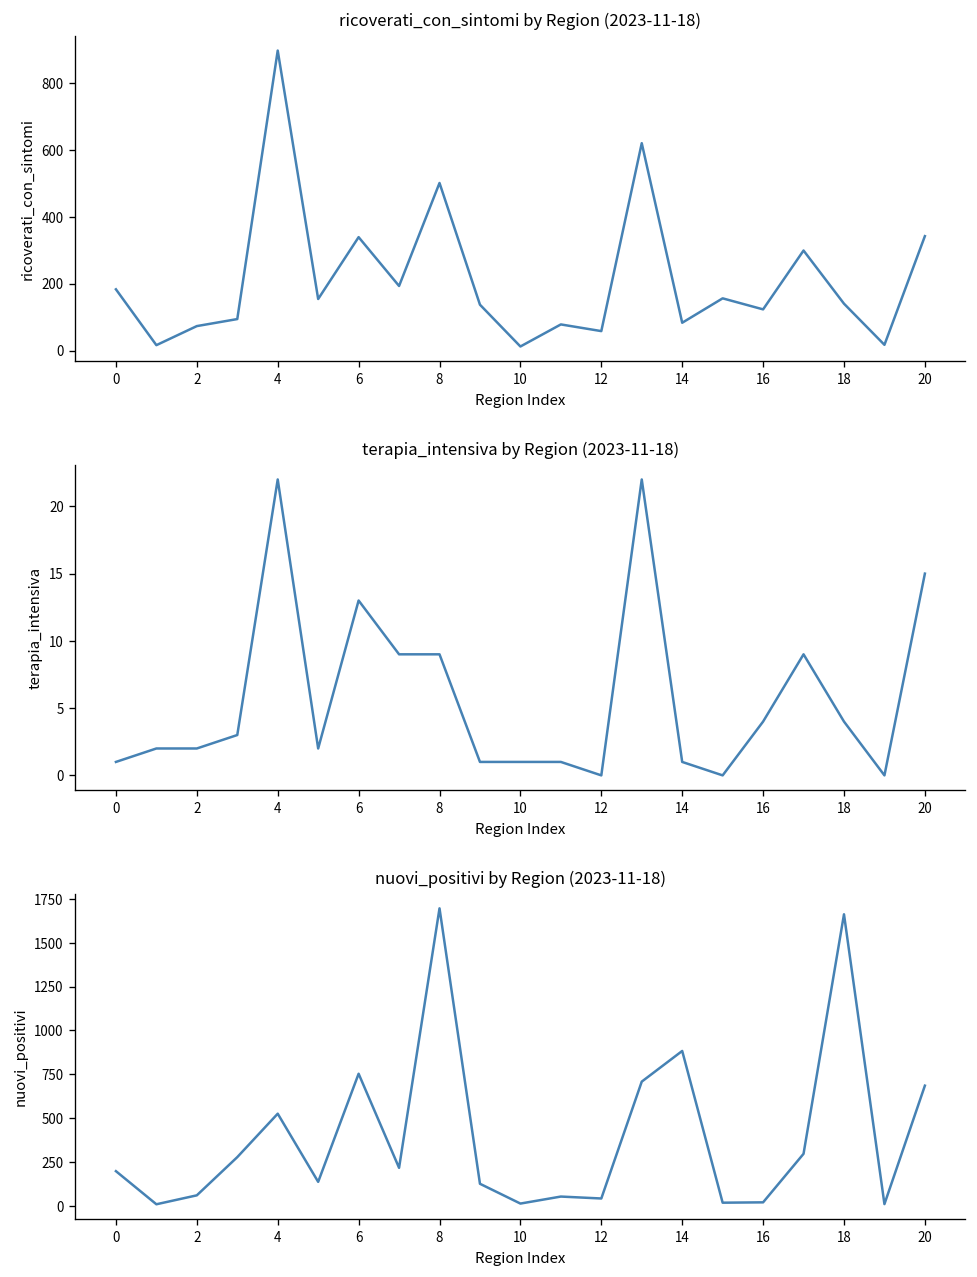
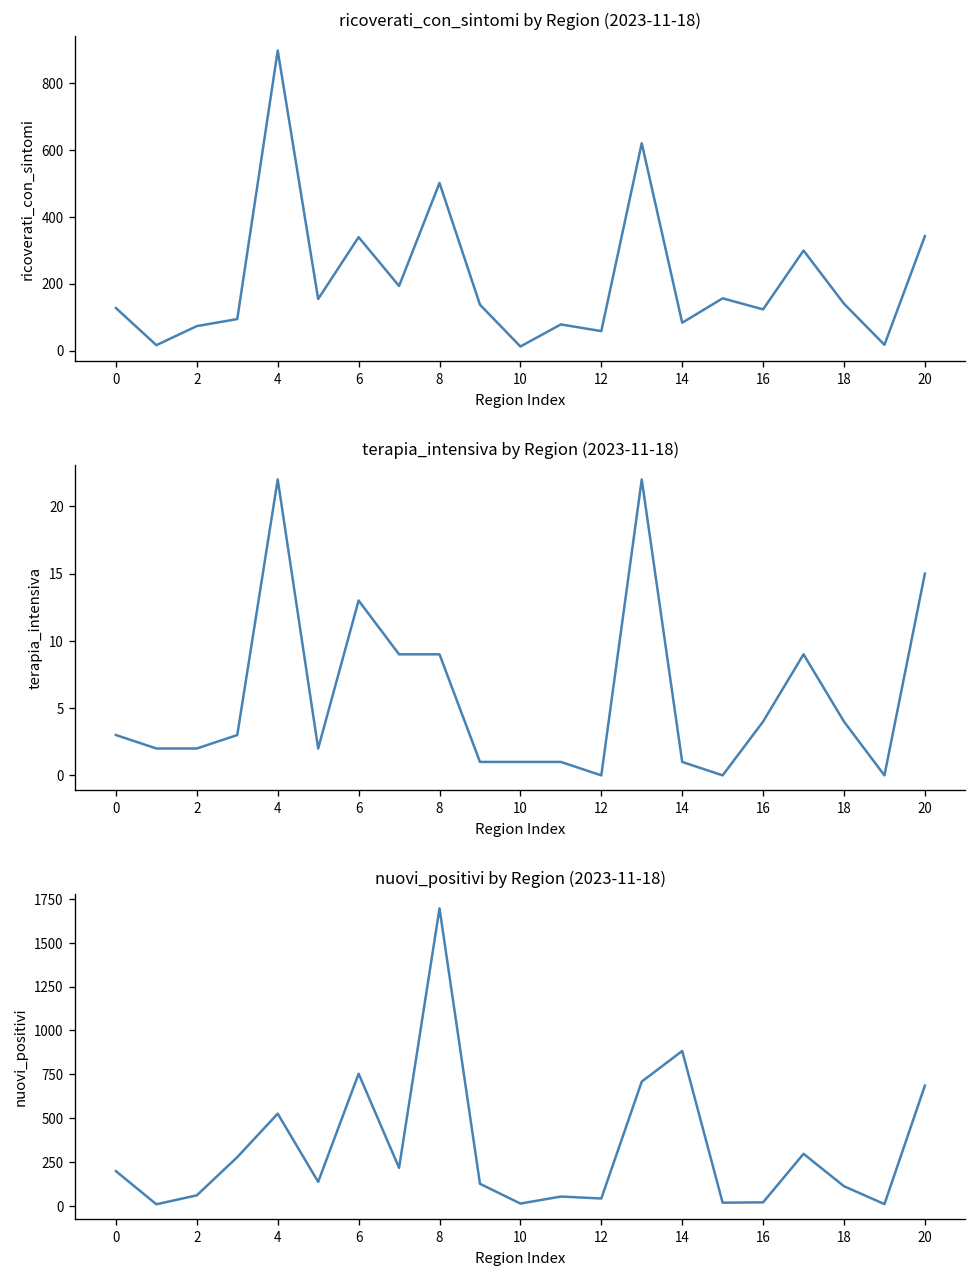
  {
    "ricoverati_con_sintomi by Region (2023-11-18)": {
-     "0": 180,
+     "0": 130,
      "2": 70,
      "4": 900,
      "6": 340,
      "8": 500,
      "10": 10,
      "12": 60,
      "14": 80,
      "16": 120,
      "18": 140,
      "20": 340
    },
    "terapia_intensiva by Region (2023-11-18)": {
-     "0": 1,
+     "0": 3,
      "2": 2,
      "4": 22,
      "6": 13,
      "8": 9,
      "10": 1,
      "12": 0,
      "14": 1,
      "16": 4,
      "18": 4,
      "20": 15
    },
    "nuovi_positivi by Region (2023-11-18)": {
      "0": 200,
      "2": 60,
      "4": 530,
      "6": 750,
      "8": 1700,
      "10": 10,
      "12": 40,
      "14": 880,
      "16": 20,
-     "18": 1660,
+     "18": 110,
      "20": 690
    }
  }
